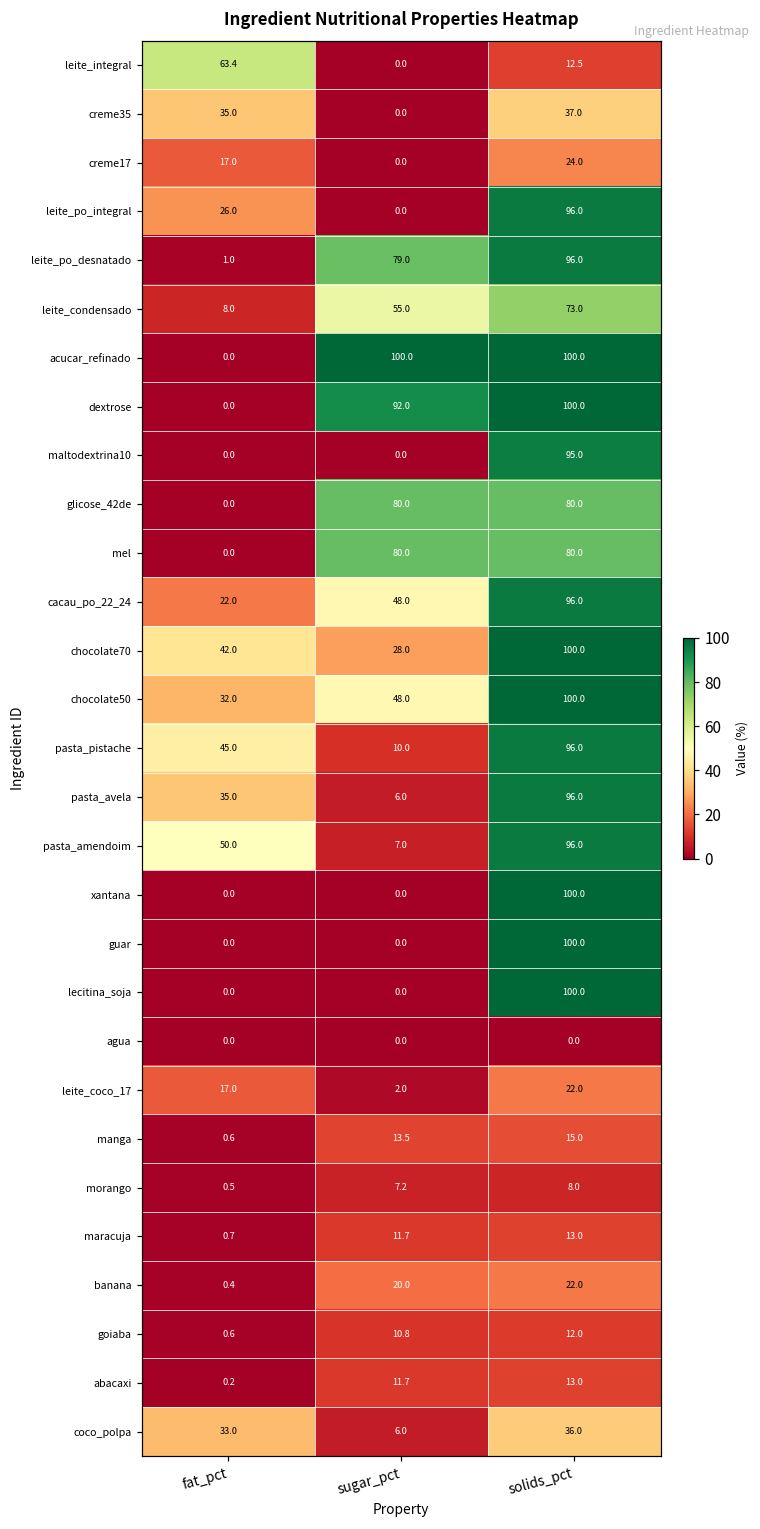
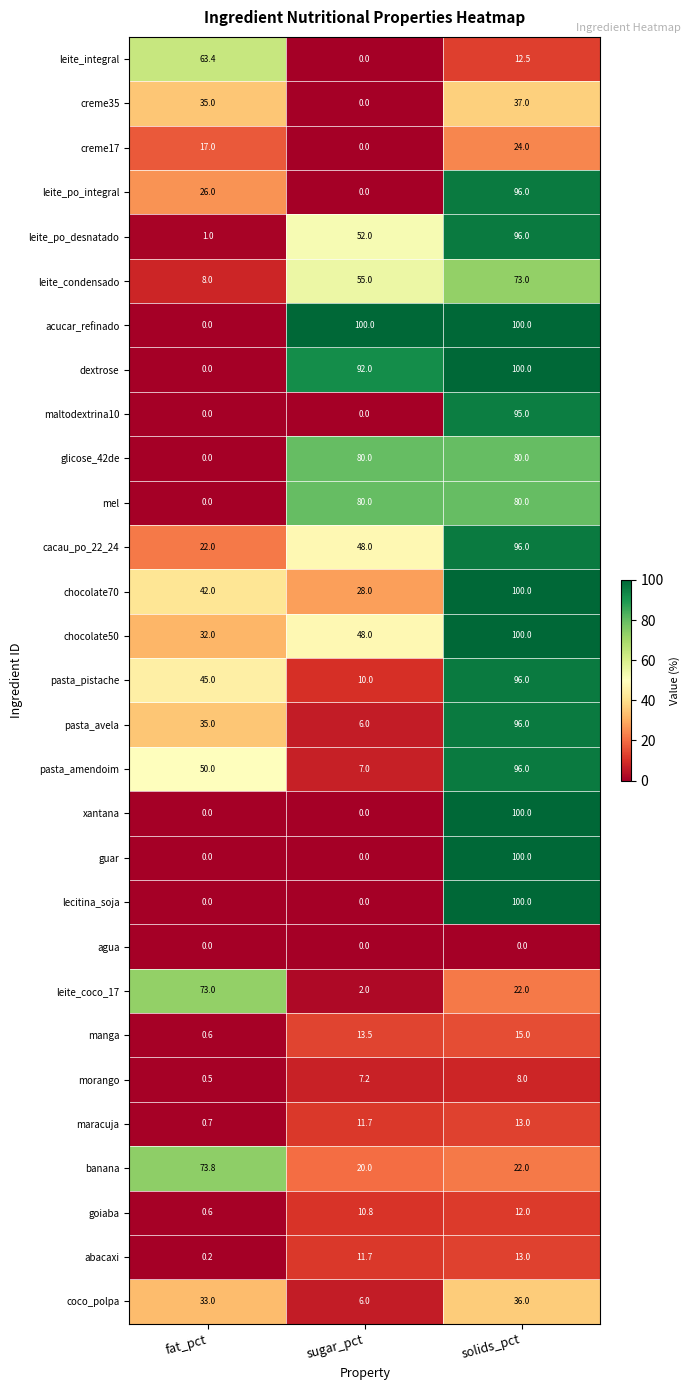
  {
    "leite_integral": {
      "fat_pct": 63.4,
      "sugar_pct": 0.0,
      "solids_pct": 12.5
    },
    "creme35": {
      "fat_pct": 35.0,
      "sugar_pct": 0.0,
      "solids_pct": 37.0
    },
    "creme17": {
      "fat_pct": 17.0,
      "sugar_pct": 0.0,
      "solids_pct": 24.0
    },
    "leite_po_integral": {
      "fat_pct": 26.0,
      "sugar_pct": 0.0,
      "solids_pct": 96.0
    },
    "leite_po_desnatado": {
      "fat_pct": 1.0,
-     "sugar_pct": 79.0,
+     "sugar_pct": 52.0,
      "solids_pct": 96.0
    },
    "leite_condensado": {
      "fat_pct": 8.0,
      "sugar_pct": 55.0,
      "solids_pct": 73.0
    },
    "acucar_refinado": {
      "fat_pct": 0.0,
      "sugar_pct": 100.0,
      "solids_pct": 100.0
    },
    "dextrose": {
      "fat_pct": 0.0,
      "sugar_pct": 92.0,
      "solids_pct": 100.0
    },
    "maltodextrina10": {
      "fat_pct": 0.0,
      "sugar_pct": 0.0,
      "solids_pct": 95.0
    },
    "glicose_42de": {
      "fat_pct": 0.0,
      "sugar_pct": 80.0,
      "solids_pct": 80.0
    },
    "mel": {
      "fat_pct": 0.0,
      "sugar_pct": 80.0,
      "solids_pct": 80.0
    },
    "cacau_po_22_24": {
      "fat_pct": 22.0,
      "sugar_pct": 48.0,
      "solids_pct": 96.0
    },
    "chocolate70": {
      "fat_pct": 42.0,
      "sugar_pct": 28.0,
      "solids_pct": 100.0
    },
    "chocolate50": {
      "fat_pct": 32.0,
      "sugar_pct": 48.0,
      "solids_pct": 100.0
    },
    "pasta_pistache": {
      "fat_pct": 45.0,
      "sugar_pct": 10.0,
      "solids_pct": 96.0
    },
    "pasta_avela": {
      "fat_pct": 35.0,
      "sugar_pct": 6.0,
      "solids_pct": 96.0
    },
    "pasta_amendoim": {
      "fat_pct": 50.0,
      "sugar_pct": 7.0,
      "solids_pct": 96.0
    },
    "xantana": {
      "fat_pct": 0.0,
      "sugar_pct": 0.0,
      "solids_pct": 100.0
    },
    "guar": {
      "fat_pct": 0.0,
      "sugar_pct": 0.0,
      "solids_pct": 100.0
    },
    "lecitina_soja": {
      "fat_pct": 0.0,
      "sugar_pct": 0.0,
      "solids_pct": 100.0
    },
    "agua": {
      "fat_pct": 0.0,
      "sugar_pct": 0.0,
      "solids_pct": 0.0
    },
    "leite_coco_17": {
-     "fat_pct": 17.0,
+     "fat_pct": 73.0,
      "sugar_pct": 2.0,
      "solids_pct": 22.0
    },
    "manga": {
      "fat_pct": 0.6,
      "sugar_pct": 13.5,
      "solids_pct": 15.0
    },
    "morango": {
      "fat_pct": 0.5,
      "sugar_pct": 7.2,
      "solids_pct": 8.0
    },
    "maracuja": {
      "fat_pct": 0.7,
      "sugar_pct": 11.7,
      "solids_pct": 13.0
    },
    "banana": {
-     "fat_pct": 0.4,
+     "fat_pct": 73.8,
      "sugar_pct": 20.0,
      "solids_pct": 22.0
    },
    "goiaba": {
      "fat_pct": 0.6,
      "sugar_pct": 10.8,
      "solids_pct": 12.0
    },
    "abacaxi": {
      "fat_pct": 0.2,
      "sugar_pct": 11.7,
      "solids_pct": 13.0
    },
    "coco_polpa": {
      "fat_pct": 33.0,
      "sugar_pct": 6.0,
      "solids_pct": 36.0
    }
  }
